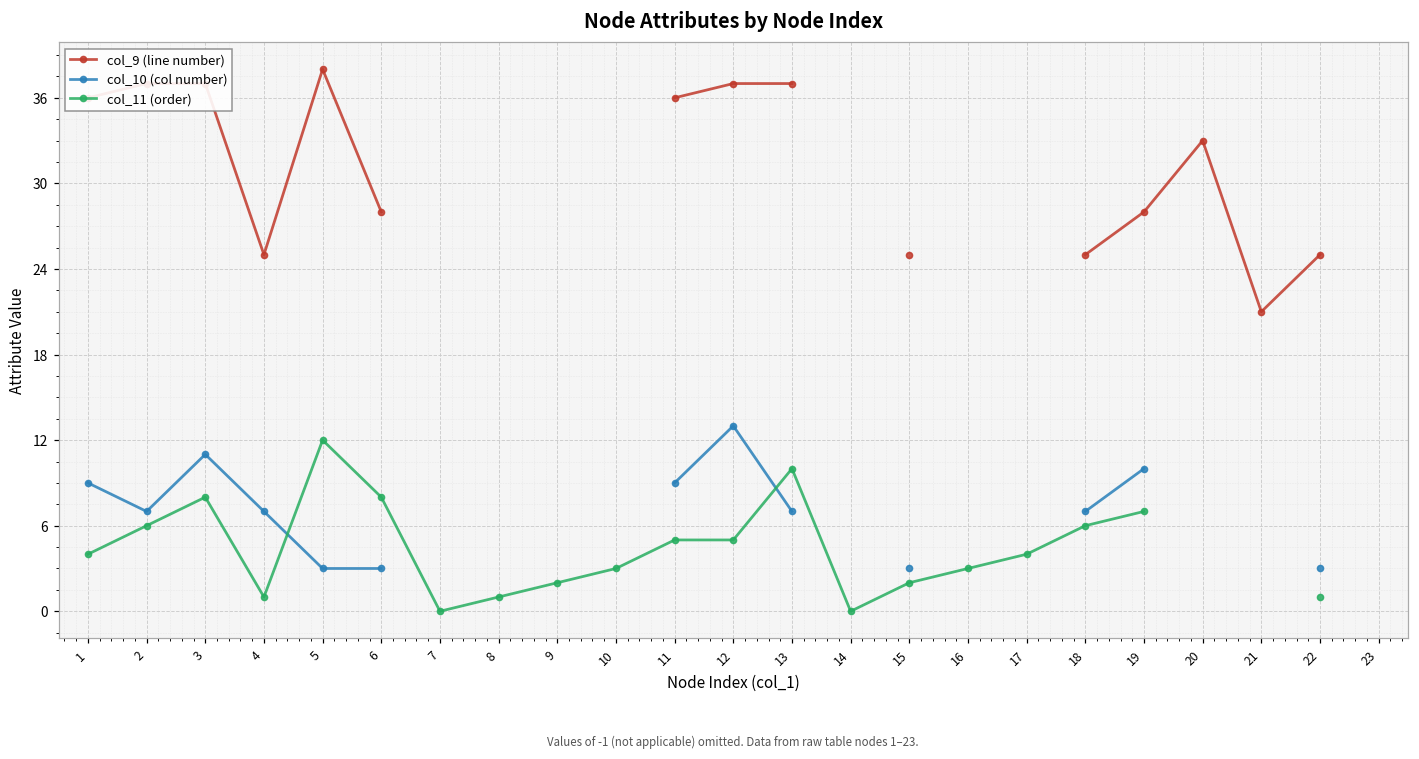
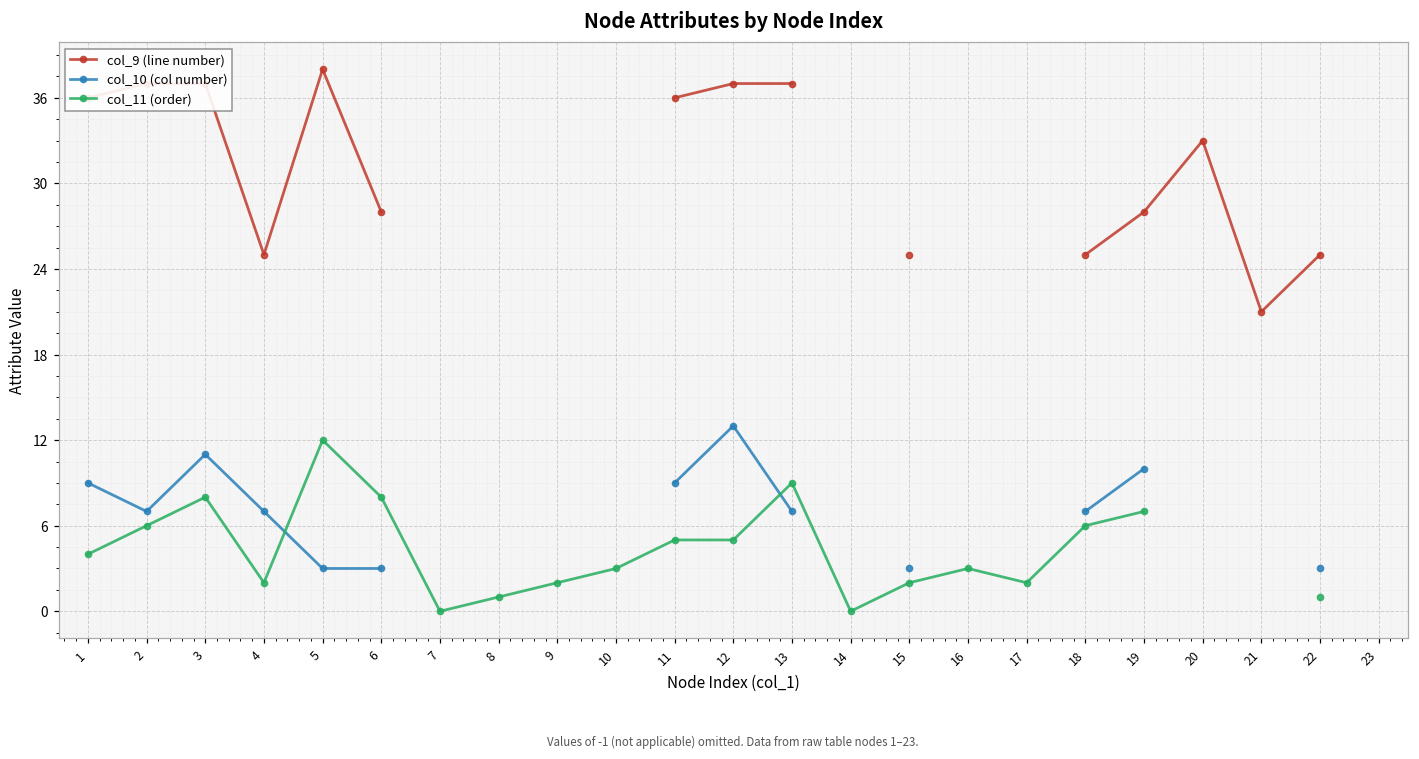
  {
    "col_9 (line number)": {
      "4": 25,
      "5": 38,
      "6": 28,
      "11": 36,
      "12": 37,
      "13": 37,
      "15": 25,
      "18": 25,
      "19": 28,
      "20": 33,
      "21": 21,
      "22": 25
    },
    "col_10 (col number)": {
      "1": 9,
      "2": 7,
      "3": 11,
      "4": 7,
      "5": 3,
      "6": 3,
      "11": 9,
      "12": 13,
      "13": 7,
      "15": 3,
      "18": 7,
      "19": 10,
      "22": 3
    },
    "col_11 (order)": {
      "1": 4,
      "2": 6,
      "3": 8,
-     "4": 1,
+     "4": 2,
      "5": 12,
      "6": 8,
      "7": 0,
      "8": 1,
      "9": 2,
      "10": 3,
      "11": 5,
      "12": 5,
-     "13": 10,
+     "13": 9,
      "14": 0,
      "15": 2,
      "16": 3,
-     "17": 4,
+     "17": 2,
      "18": 6,
      "19": 7,
      "22": 1
    }
  }
